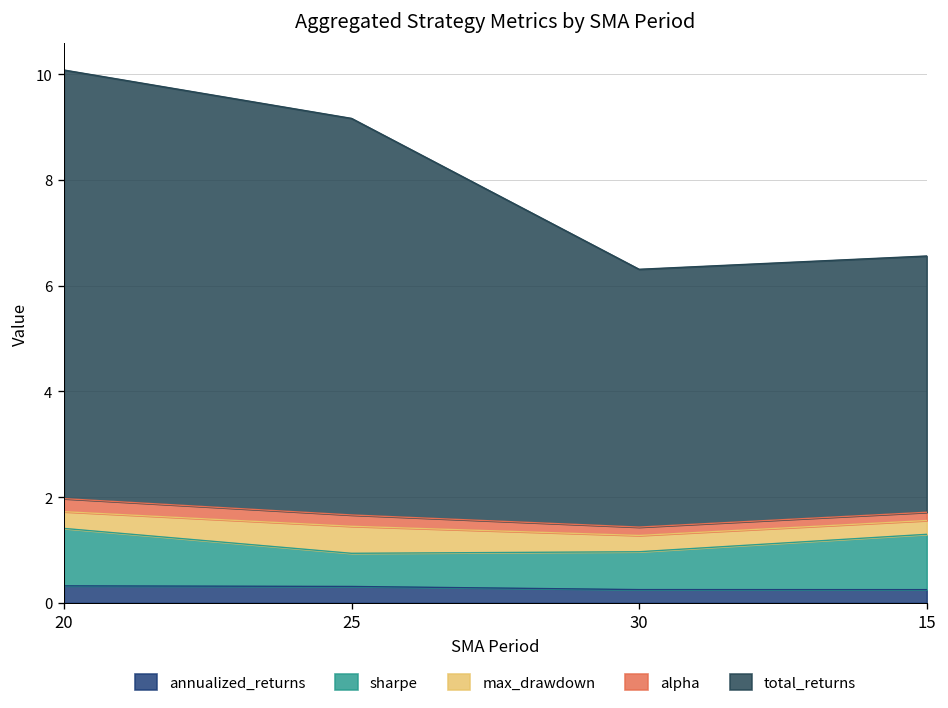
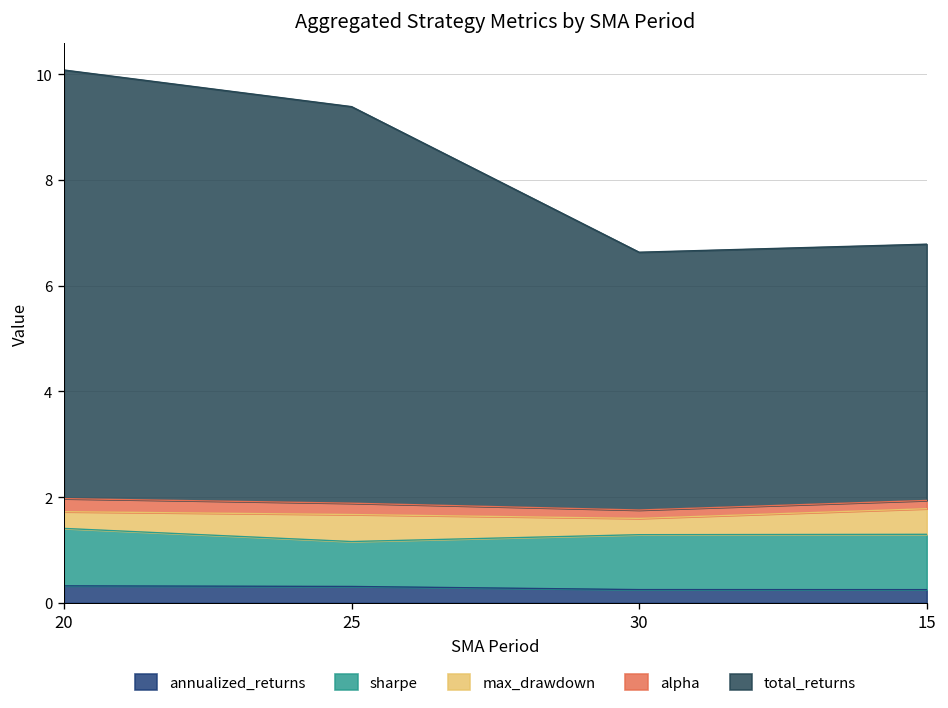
  {
    "sharpe": {
      "20": 1.1,
-     "25": 0.6,
-     "30": 0.7,
+     "25": 0.8,
+     "30": 1.0,
      "15": 1.0
    },
    "max_drawdown": {
      "20": 0.3,
      "25": 0.5,
      "30": 0.3,
-     "15": 0.3
+     "15": 0.5
    },
    "alpha": {
      "20": 0.2,
      "25": 0.2,
      "30": 0.2,
      "15": 0.2
    }
  }
